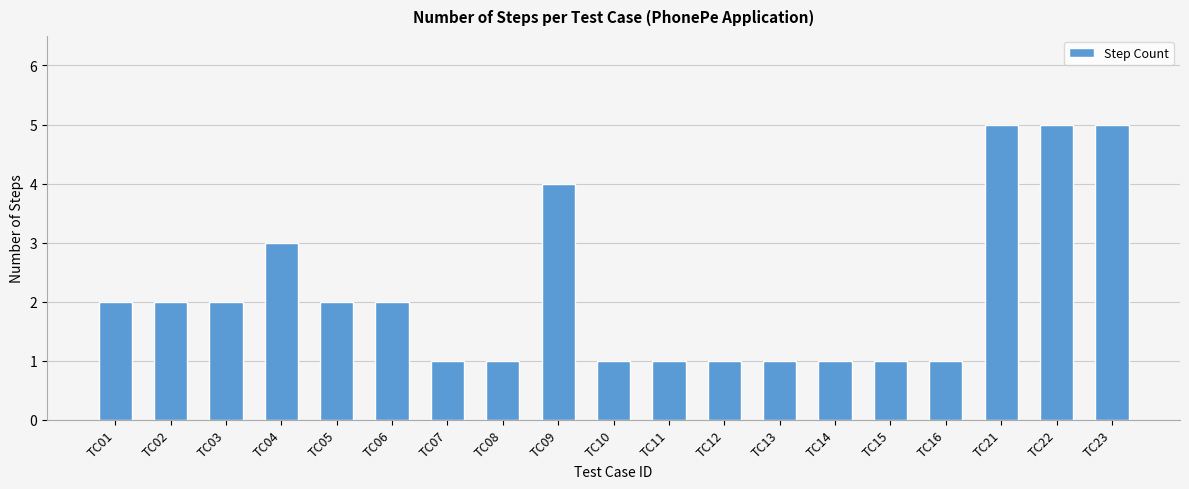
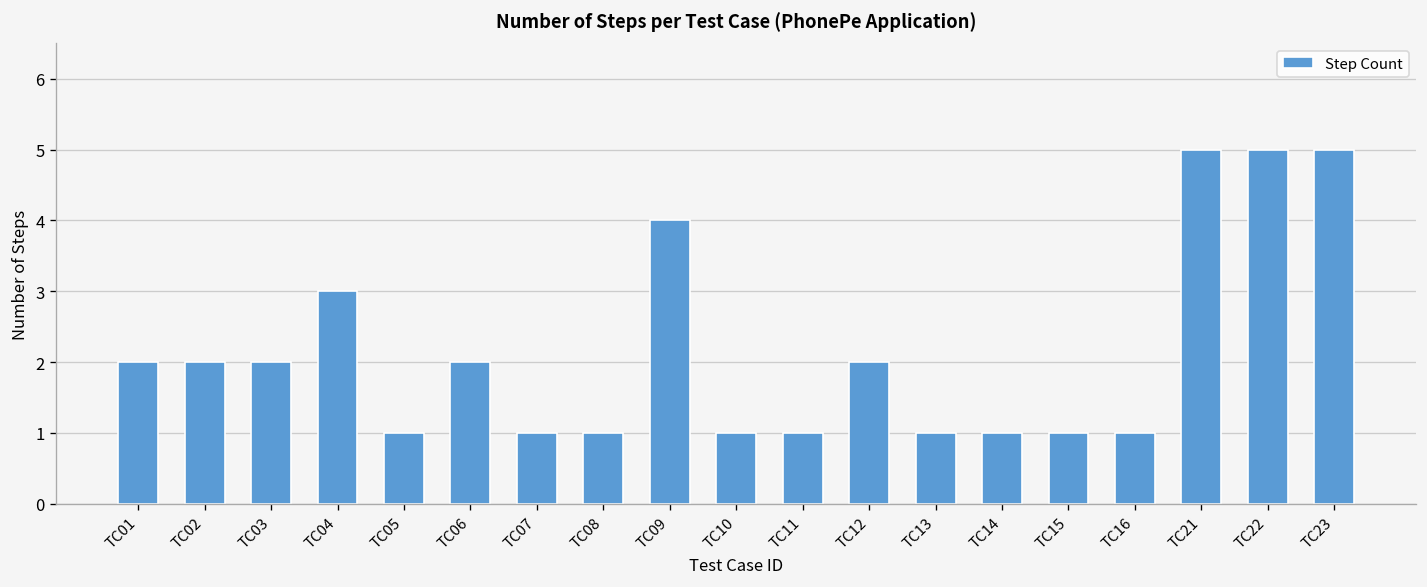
  {
    "TC01": 2,
    "TC02": 2,
    "TC03": 2,
    "TC04": 3,
-   "TC05": 2,
+   "TC05": 1,
    "TC06": 2,
    "TC07": 1,
    "TC08": 1,
    "TC09": 4,
    "TC10": 1,
    "TC11": 1,
-   "TC12": 1,
+   "TC12": 2,
    "TC13": 1,
    "TC14": 1,
    "TC15": 1,
    "TC16": 1,
    "TC21": 5,
    "TC22": 5,
    "TC23": 5
  }
